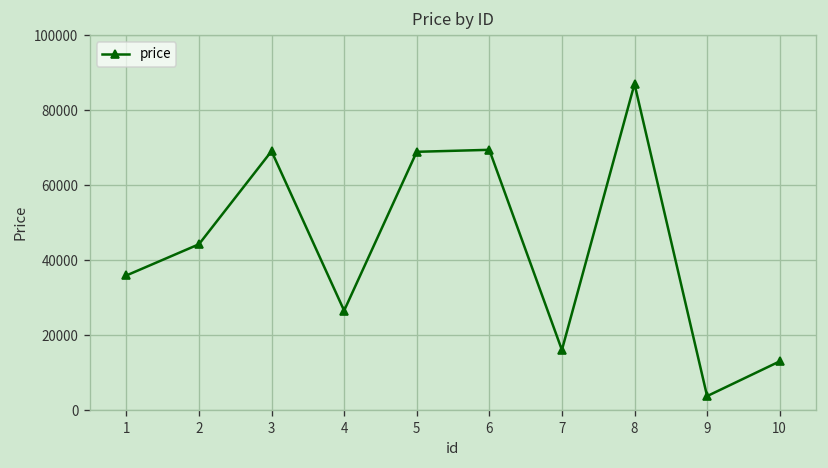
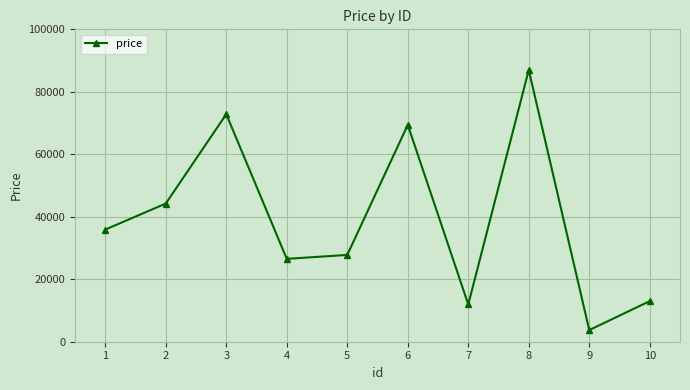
  {
    "1": 36000,
    "2": 44000,
-   "3": 69000,
+   "3": 73000,
    "4": 27000,
-   "5": 69000,
+   "5": 28000,
    "6": 69000,
-   "7": 16000,
+   "7": 12000,
    "8": 87000,
    "9": 4000,
    "10": 13000
  }
